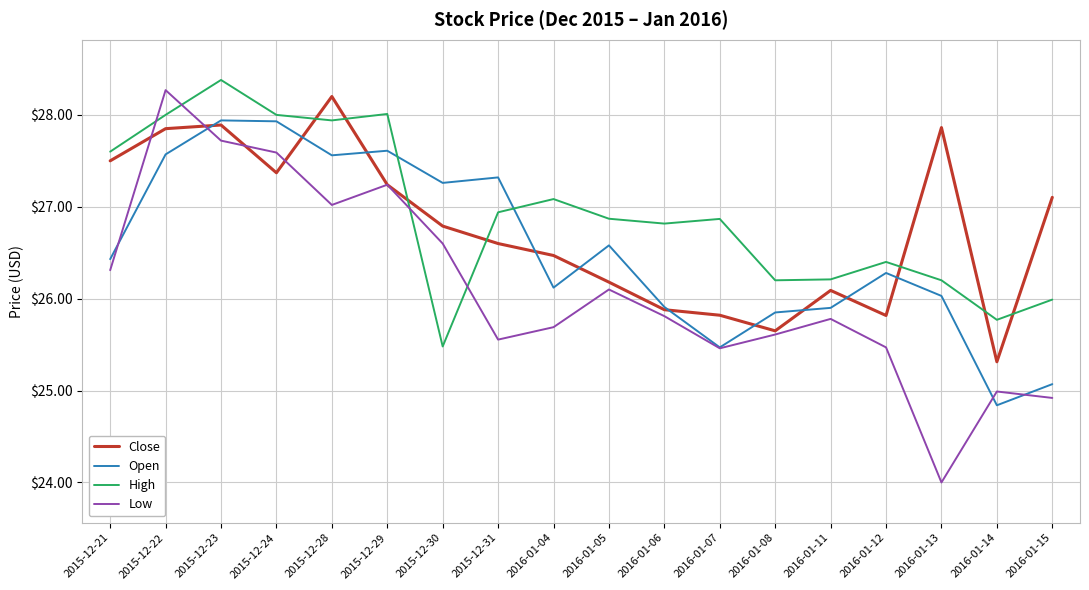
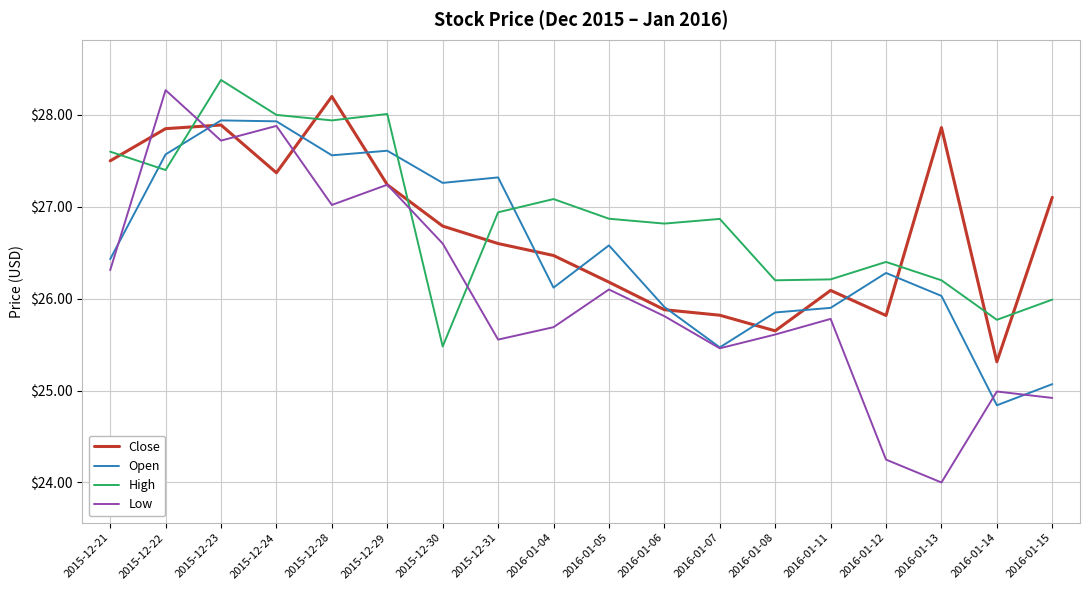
  {
    "Close": {
      "2015-12-21": "$27.5",
      "2015-12-22": "$27.9",
      "2015-12-23": "$27.9",
      "2015-12-24": "$27.4",
      "2015-12-28": "$28.2",
      "2015-12-30": "$26.8",
      "2015-12-31": "$26.6",
      "2016-01-04": "$26.5",
      "2016-01-05": "$26.2",
      "2016-01-06": "$25.9",
      "2016-01-07": "$25.8",
      "2016-01-08": "$25.7",
      "2016-01-11": "$26.1",
      "2016-01-12": "$25.8",
      "2016-01-13": "$27.9",
      "2016-01-14": "$25.3",
      "2016-01-15": "$27.1"
    },
    "Open": {
      "2015-12-21": "$26.4",
      "2015-12-22": "$27.6",
      "2015-12-23": "$27.9",
      "2015-12-24": "$27.9",
      "2015-12-28": "$27.6",
      "2015-12-29": "$27.6",
      "2015-12-30": "$27.3",
      "2015-12-31": "$27.3",
      "2016-01-04": "$26.1",
      "2016-01-05": "$26.6",
      "2016-01-06": "$25.9",
      "2016-01-08": "$25.9",
      "2016-01-11": "$25.9",
      "2016-01-12": "$26.3",
      "2016-01-13": "$26.0",
      "2016-01-14": "$24.8",
      "2016-01-15": "$25.1"
    },
    "High": {
      "2015-12-21": "$27.6",
-     "2015-12-22": "$28.0",
+     "2015-12-22": "$27.4",
      "2015-12-23": "$28.4",
      "2015-12-24": "$28.0",
      "2015-12-28": "$27.9",
      "2015-12-29": "$28.0",
      "2015-12-30": "$25.5",
      "2015-12-31": "$26.9",
      "2016-01-04": "$27.1",
      "2016-01-05": "$26.9",
      "2016-01-06": "$26.8",
      "2016-01-07": "$26.9",
      "2016-01-08": "$26.2",
      "2016-01-11": "$26.2",
      "2016-01-12": "$26.4",
      "2016-01-13": "$26.2",
      "2016-01-14": "$25.8",
      "2016-01-15": "$26.0"
    },
    "Low": {
      "2015-12-21": "$26.3",
      "2015-12-22": "$28.3",
      "2015-12-23": "$27.7",
-     "2015-12-24": "$27.6",
+     "2015-12-24": "$27.9",
      "2015-12-28": "$27.0",
      "2015-12-30": "$26.6",
      "2015-12-31": "$25.6",
      "2016-01-04": "$25.7",
      "2016-01-05": "$26.1",
      "2016-01-06": "$25.8",
      "2016-01-08": "$25.6",
      "2016-01-11": "$25.8",
-     "2016-01-12": "$25.5",
+     "2016-01-12": "$24.2",
      "2016-01-13": "$24.0",
      "2016-01-14": "$25.0",
      "2016-01-15": "$24.9"
    }
  }
